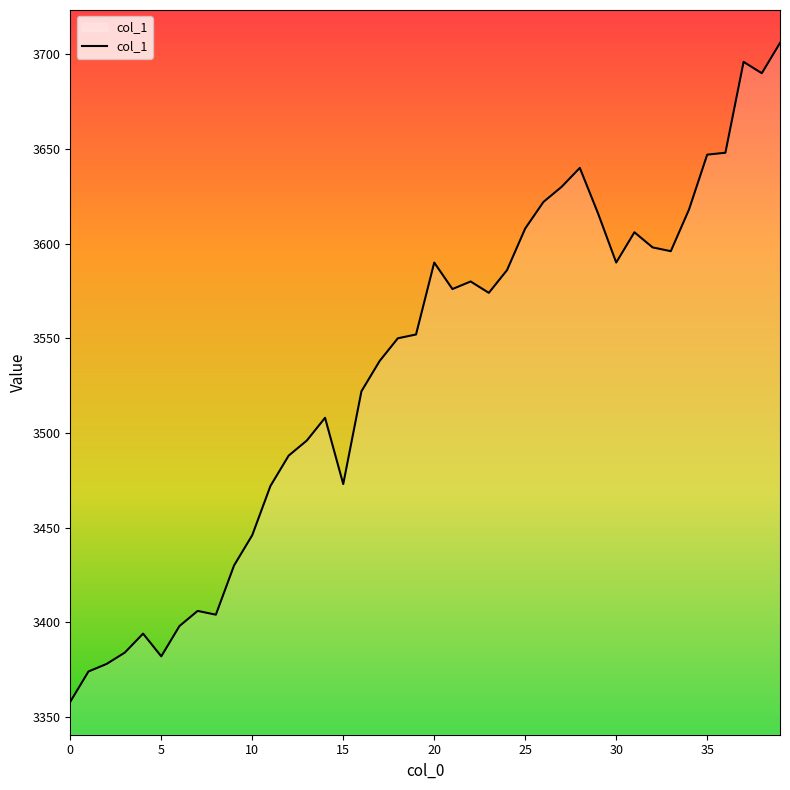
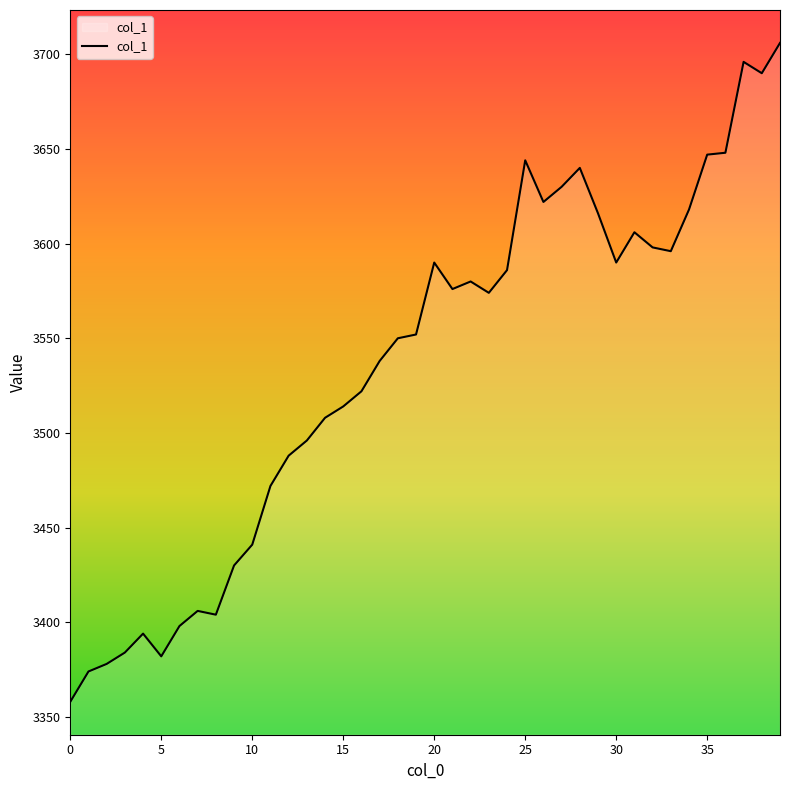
  {
    "0": 3358,
    "5": 3382,
-   "10": 3446,
-   "15": 3473,
+   "10": 3441,
+   "15": 3514,
    "20": 3590,
-   "25": 3608,
+   "25": 3644,
    "30": 3590,
    "35": 3647
  }
